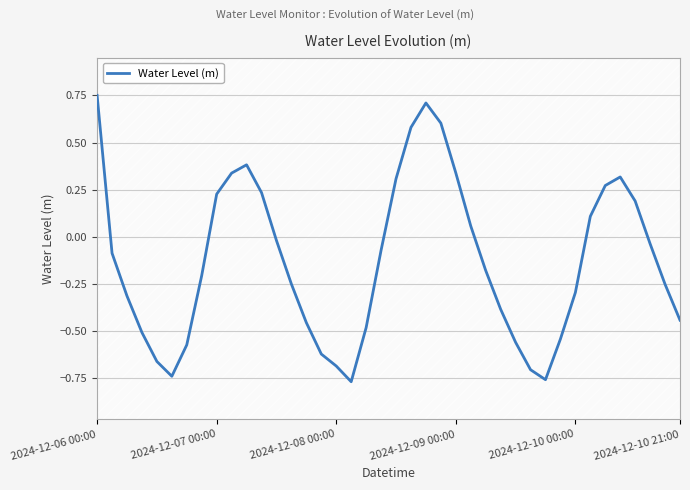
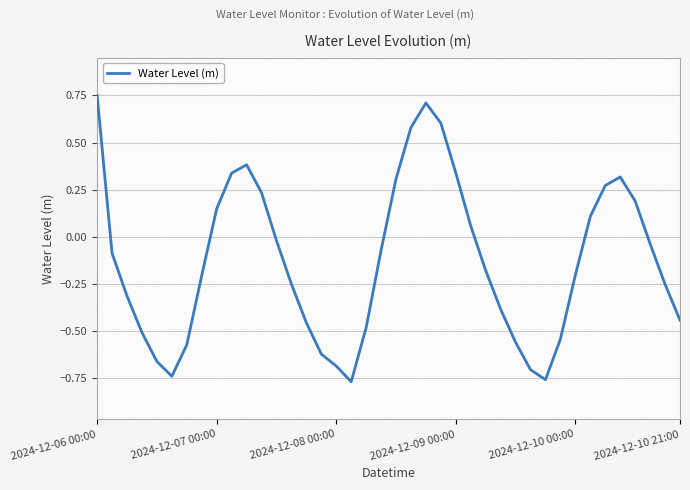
  {
    "Water Level (m)": {
      "2024-12-06 00:00": 0.75,
-     "2024-12-07 00:00": 0.23,
+     "2024-12-07 00:00": 0.15,
      "2024-12-08 00:00": -0.69,
      "2024-12-09 00:00": 0.34,
-     "2024-12-10 00:00": -0.30,
+     "2024-12-10 00:00": -0.20,
      "2024-12-10 21:00": -0.44
    }
  }
